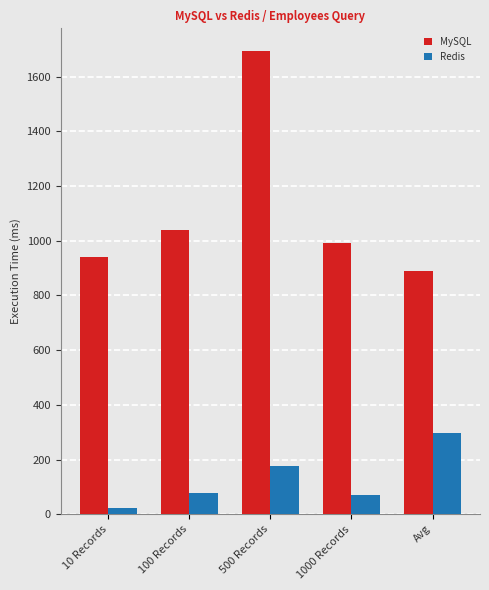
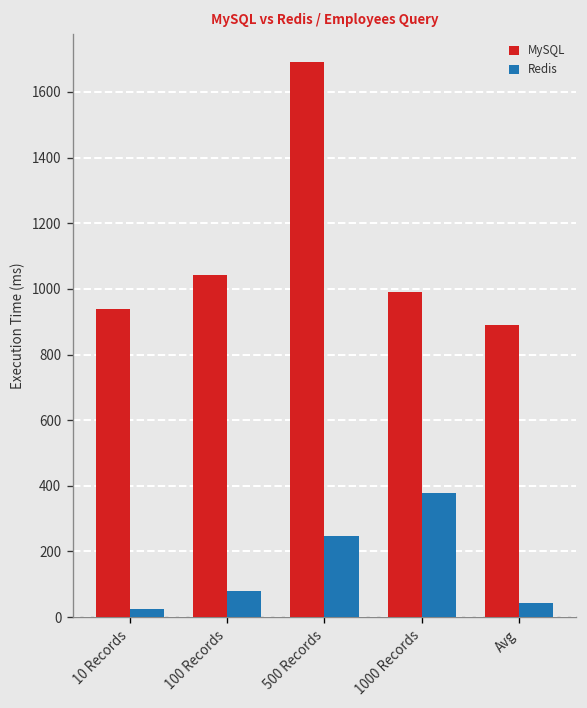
  {
    "MySQL": {
      "10 Records": 940,
      "100 Records": 1040,
      "500 Records": 1690,
      "1000 Records": 990,
      "Avg": 890
    },
    "Redis": {
      "10 Records": 20,
      "100 Records": 80,
-     "500 Records": 180,
-     "1000 Records": 70,
-     "Avg": 300
+     "500 Records": 250,
+     "1000 Records": 380,
+     "Avg": 40
    }
  }
